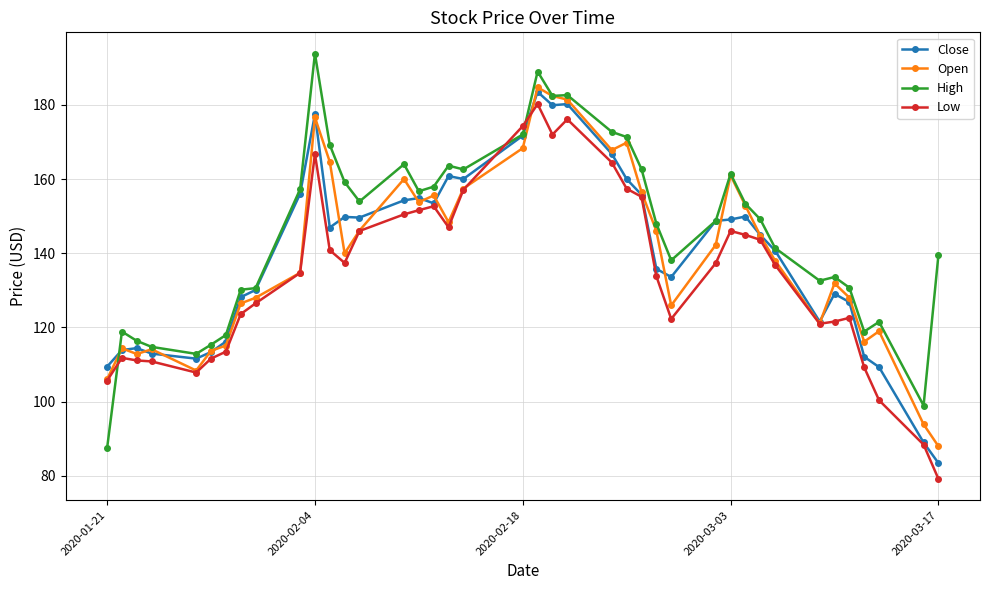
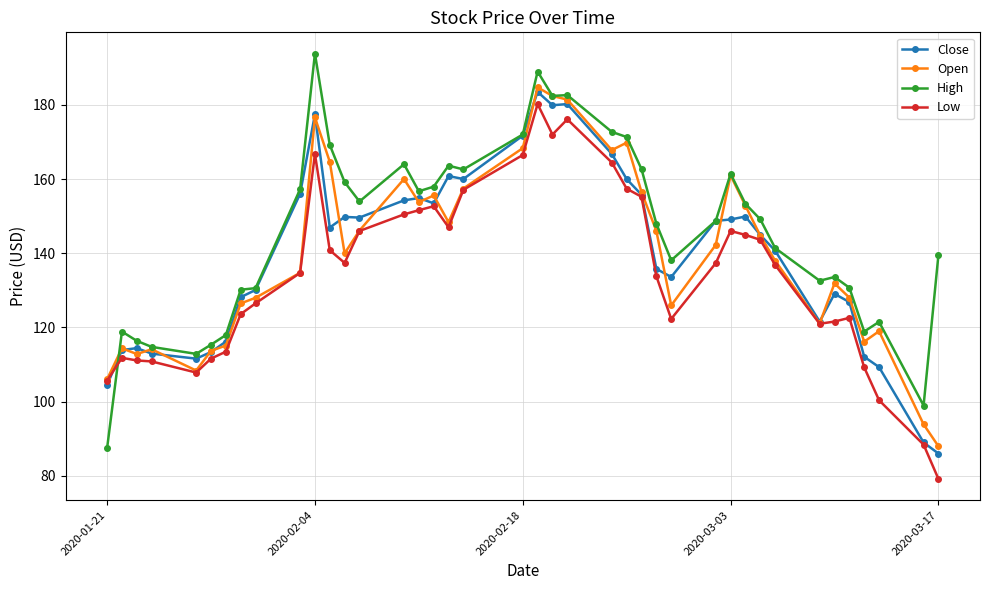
  {
    "Close": {
-     "2020-01-21": 109,
+     "2020-01-21": 105,
      "2020-02-04": 177,
      "2020-03-03": 149,
-     "2020-03-17": 83
+     "2020-03-17": 86
    },
    "Open": {
      "2020-02-04": 177,
      "2020-02-18": 168,
      "2020-03-17": 88
    },
    "High": {
      "2020-01-21": 87,
      "2020-02-04": 194,
      "2020-03-17": 140
    },
    "Low": {
      "2020-02-04": 167,
-     "2020-02-18": 174,
+     "2020-02-18": 166,
      "2020-03-03": 146,
      "2020-03-17": 79
    }
  }
